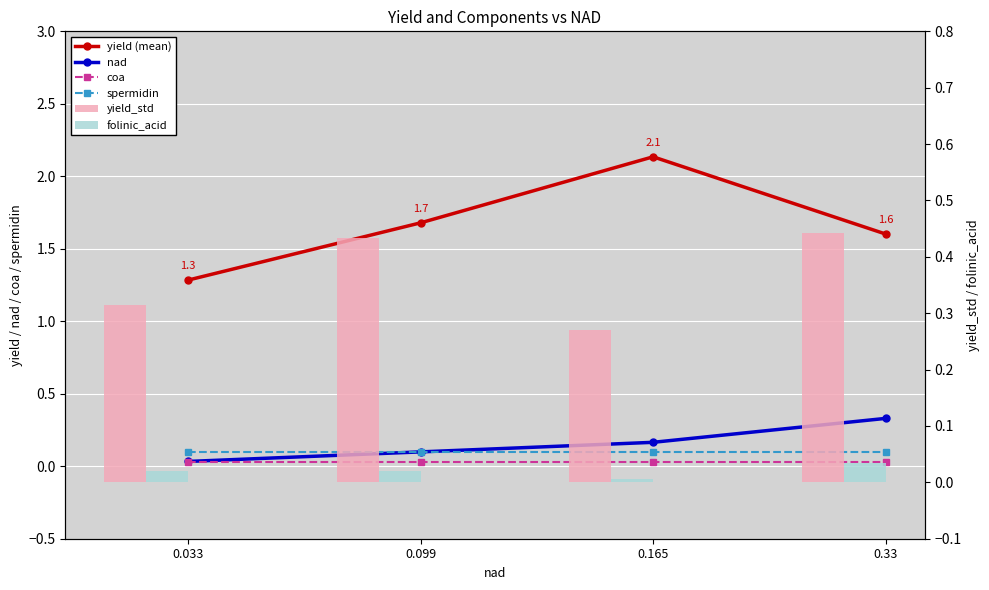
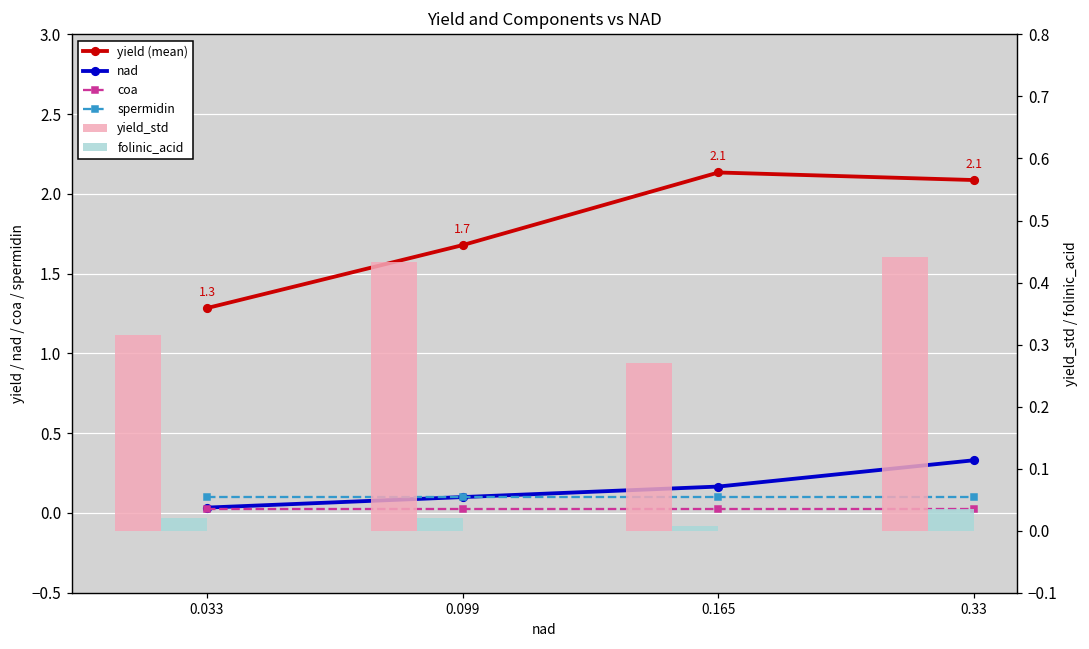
  {
    "yield (mean)": {
      "0.033": 1.3,
      "0.099": 1.7,
      "0.165": 2.1,
-     "0.33": 1.6
+     "0.33": 2.1
    }
  }
